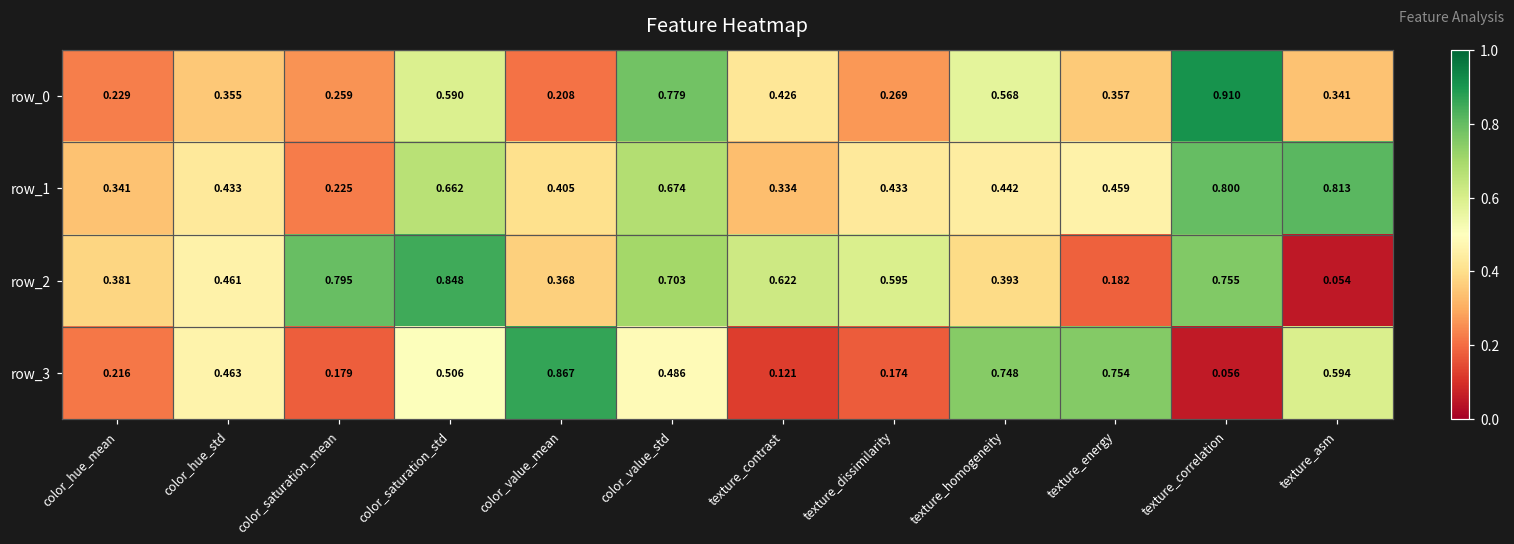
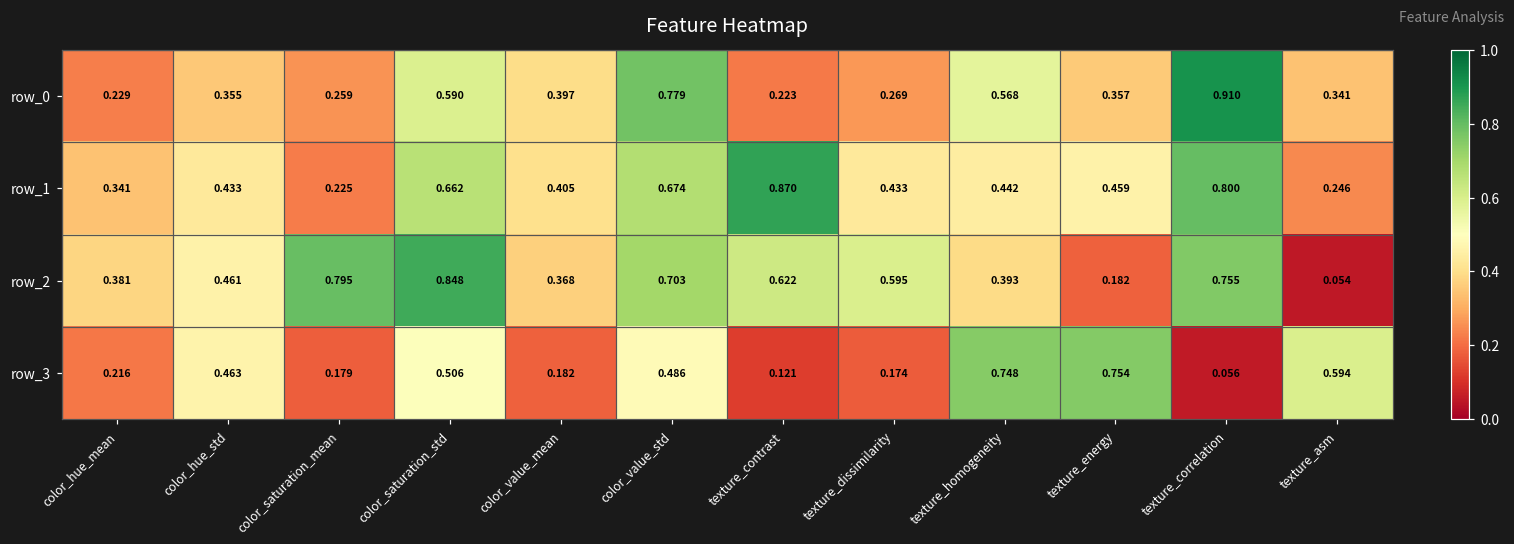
  {
    "row_0": {
      "color_hue_mean": 0.229,
      "color_hue_std": 0.355,
      "color_saturation_mean": 0.259,
      "color_saturation_std": 0.590,
-     "color_value_mean": 0.208,
+     "color_value_mean": 0.397,
      "color_value_std": 0.779,
-     "texture_contrast": 0.426,
+     "texture_contrast": 0.223,
      "texture_dissimilarity": 0.269,
      "texture_homogeneity": 0.568,
      "texture_energy": 0.357,
      "texture_correlation": 0.910,
      "texture_asm": 0.341
    },
    "row_1": {
      "color_hue_mean": 0.341,
      "color_hue_std": 0.433,
      "color_saturation_mean": 0.225,
      "color_saturation_std": 0.662,
      "color_value_mean": 0.405,
      "color_value_std": 0.674,
-     "texture_contrast": 0.334,
+     "texture_contrast": 0.870,
      "texture_dissimilarity": 0.433,
      "texture_homogeneity": 0.442,
      "texture_energy": 0.459,
      "texture_correlation": 0.800,
-     "texture_asm": 0.813
+     "texture_asm": 0.246
    },
    "row_2": {
      "color_hue_mean": 0.381,
      "color_hue_std": 0.461,
      "color_saturation_mean": 0.795,
      "color_saturation_std": 0.848,
      "color_value_mean": 0.368,
      "color_value_std": 0.703,
      "texture_contrast": 0.622,
      "texture_dissimilarity": 0.595,
      "texture_homogeneity": 0.393,
      "texture_energy": 0.182,
      "texture_correlation": 0.755,
      "texture_asm": 0.054
    },
    "row_3": {
      "color_hue_mean": 0.216,
      "color_hue_std": 0.463,
      "color_saturation_mean": 0.179,
      "color_saturation_std": 0.506,
-     "color_value_mean": 0.867,
+     "color_value_mean": 0.182,
      "color_value_std": 0.486,
      "texture_contrast": 0.121,
      "texture_dissimilarity": 0.174,
      "texture_homogeneity": 0.748,
      "texture_energy": 0.754,
      "texture_correlation": 0.056,
      "texture_asm": 0.594
    }
  }
